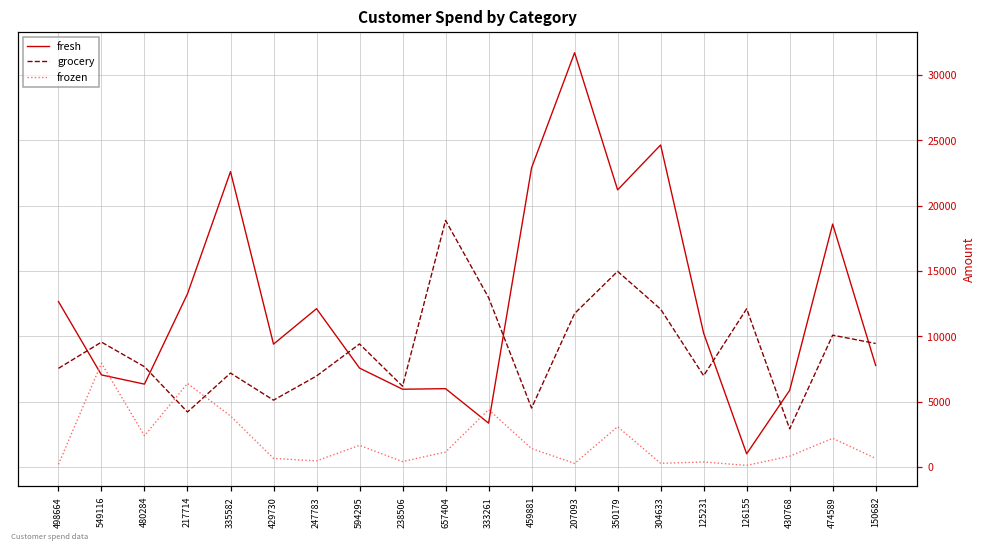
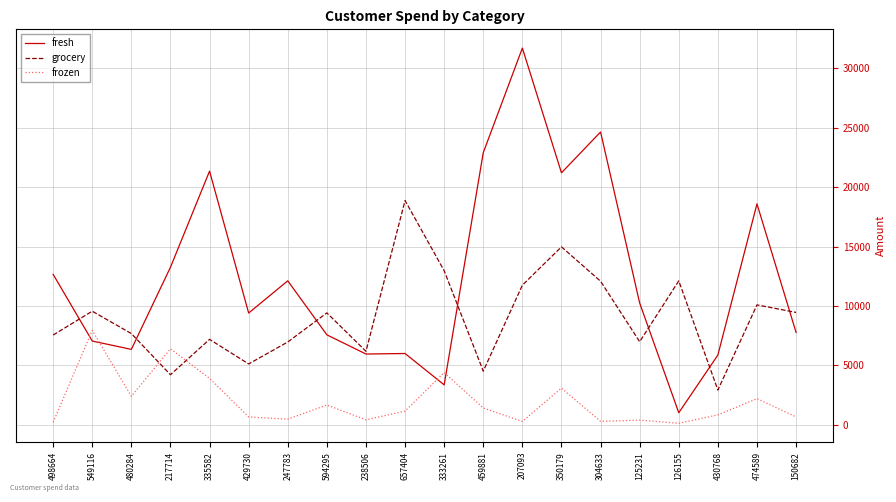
  {
    "fresh": {
      "498664": 12700,
      "549116": 7100,
      "480284": 6400,
      "217714": 13300,
-     "335582": 22600,
+     "335582": 21400,
      "429730": 9400,
      "247783": 12100,
      "594295": 7600,
      "238506": 6000,
      "657404": 6000,
      "333261": 3400,
      "459881": 22900,
      "207093": 31700,
      "350179": 21200,
      "304633": 24700,
      "125231": 10300,
      "126155": 1000,
      "430768": 5900,
      "474589": 18600,
      "150682": 7800
    },
    "grocery": {
      "498664": 7600,
      "549116": 9600,
      "480284": 7700,
      "217714": 4200,
      "335582": 7200,
      "429730": 5100,
      "247783": 7000,
      "594295": 9400,
      "238506": 6200,
      "657404": 18900,
      "333261": 13000,
      "459881": 4500,
      "207093": 11800,
      "350179": 15000,
      "304633": 12100,
      "125231": 7000,
      "126155": 12100,
      "430768": 2900,
      "474589": 10100,
      "150682": 9500
    },
    "frozen": {
      "498664": 200,
      "549116": 8000,
      "480284": 2400,
      "217714": 6400,
      "335582": 3900,
      "429730": 700,
      "247783": 500,
      "594295": 1700,
      "238506": 400,
      "657404": 1200,
      "333261": 4400,
      "459881": 1400,
      "207093": 300,
      "350179": 3100,
      "304633": 300,
      "125231": 400,
      "126155": 100,
      "430768": 800,
      "474589": 2200,
      "150682": 700
    }
  }
